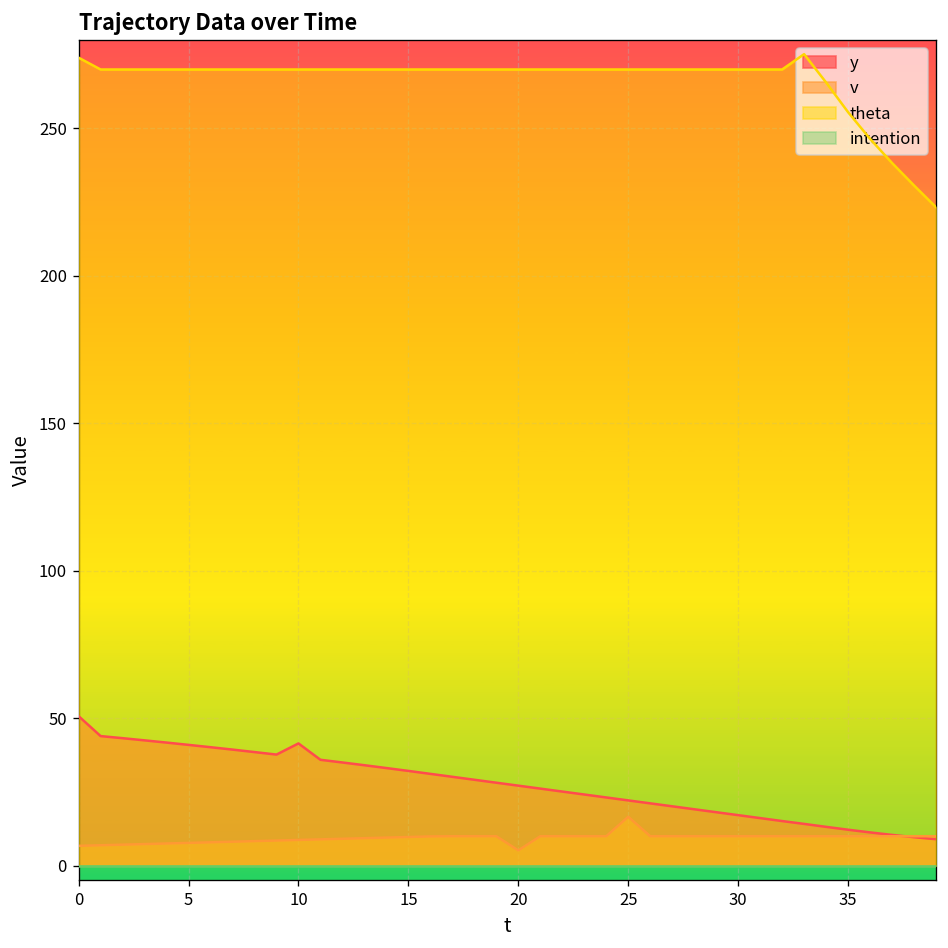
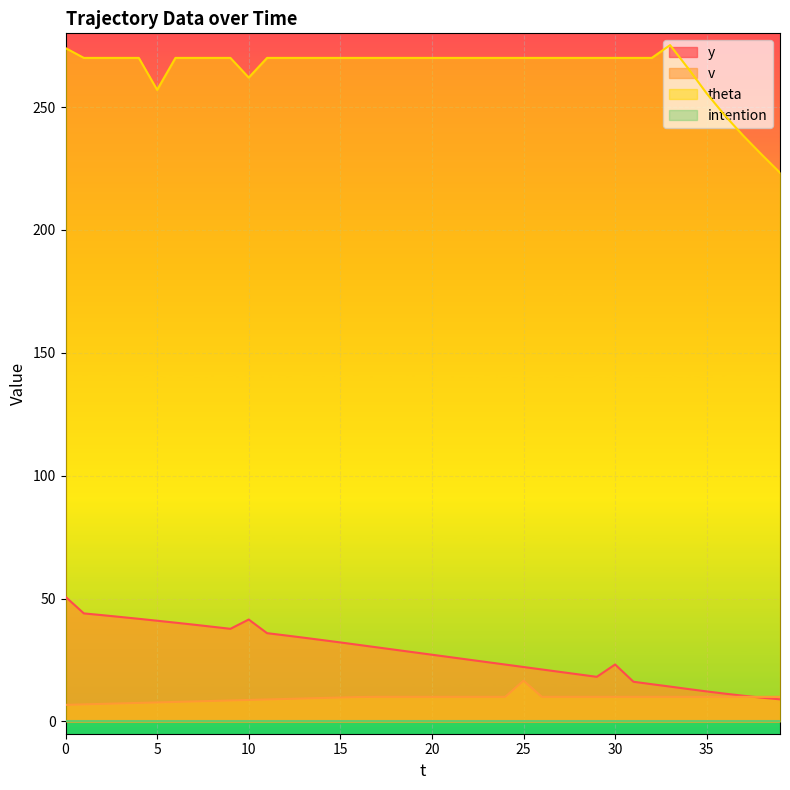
  {
    "y": {
      "0": 51,
      "5": 41,
      "10": 41,
      "15": 32,
      "20": 27,
      "25": 22,
-     "30": 17,
+     "30": 23,
      "35": 12
    },
    "v": {
      "0": 7,
      "5": 8,
      "10": 9,
      "15": 10,
-     "20": 5,
+     "20": 10,
      "25": 17,
      "30": 10,
      "35": 10
    },
    "theta": {
      "0": 274,
-     "5": 270,
-     "10": 270,
+     "5": 257,
+     "10": 262,
      "15": 270,
      "20": 270,
      "25": 270,
      "30": 270
    },
    "intention": {
      "0": 0,
      "5": 0,
      "10": 0,
      "15": 0,
      "20": 0,
      "25": 0,
      "30": 0,
      "35": 0
    }
  }
